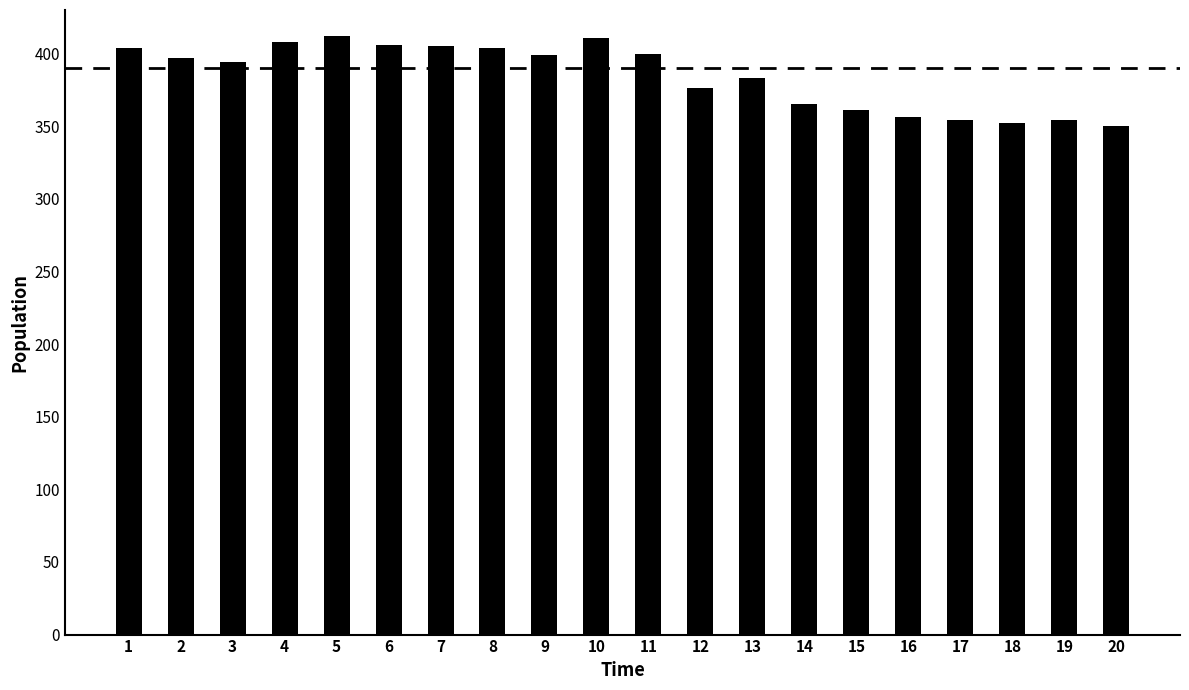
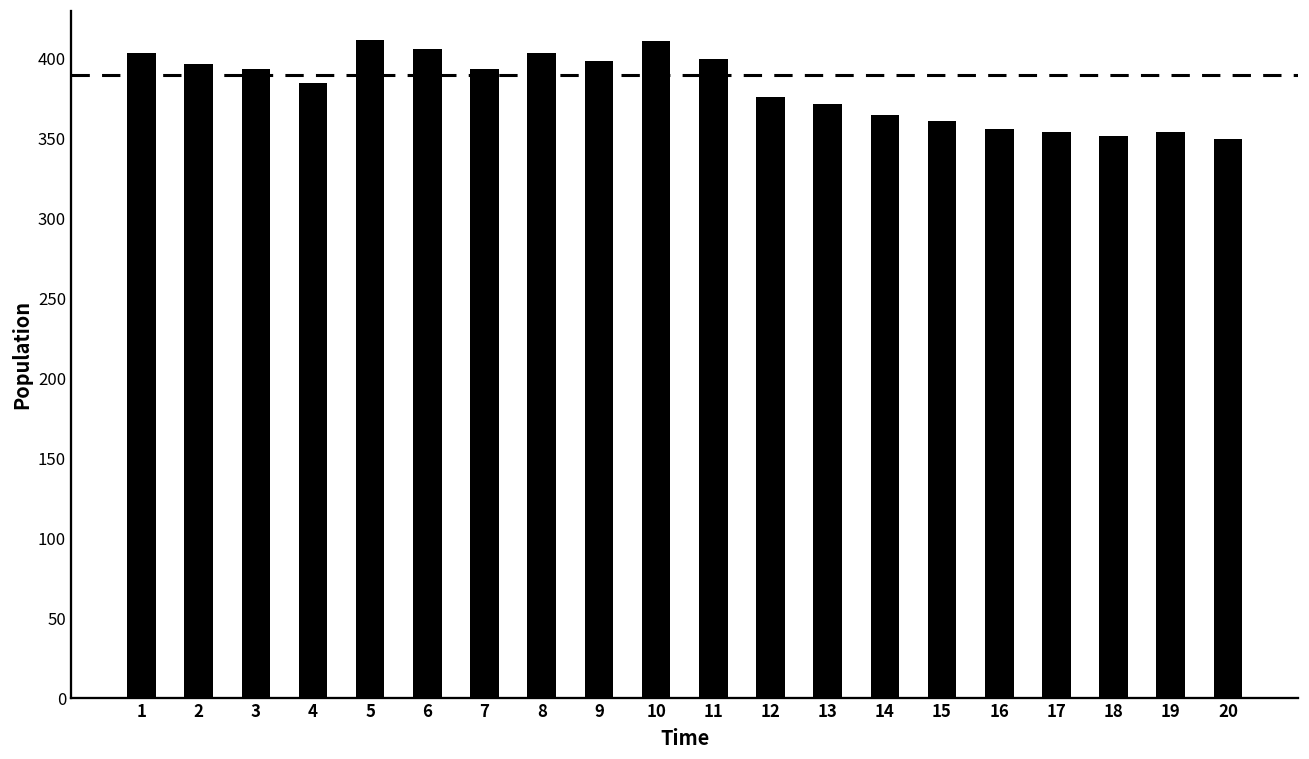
  {
    "1": 404,
    "2": 397,
    "3": 394,
-   "4": 408,
+   "4": 385,
    "5": 412,
    "6": 406,
-   "7": 405,
+   "7": 394,
    "8": 404,
    "9": 399,
    "10": 411,
    "11": 400,
    "12": 376,
-   "13": 383,
+   "13": 372,
    "14": 365,
    "15": 361,
    "16": 356,
    "17": 354,
    "18": 352,
    "19": 354,
    "20": 350
  }
